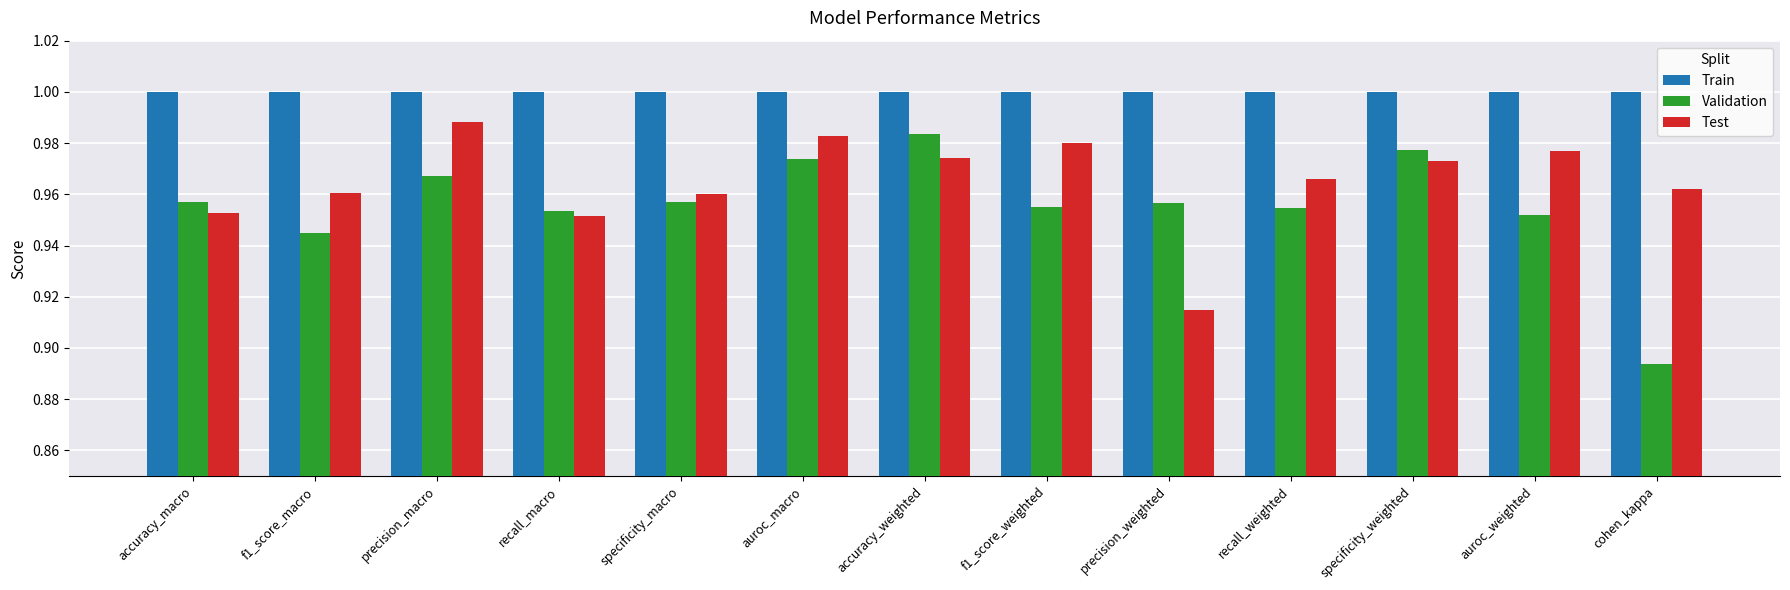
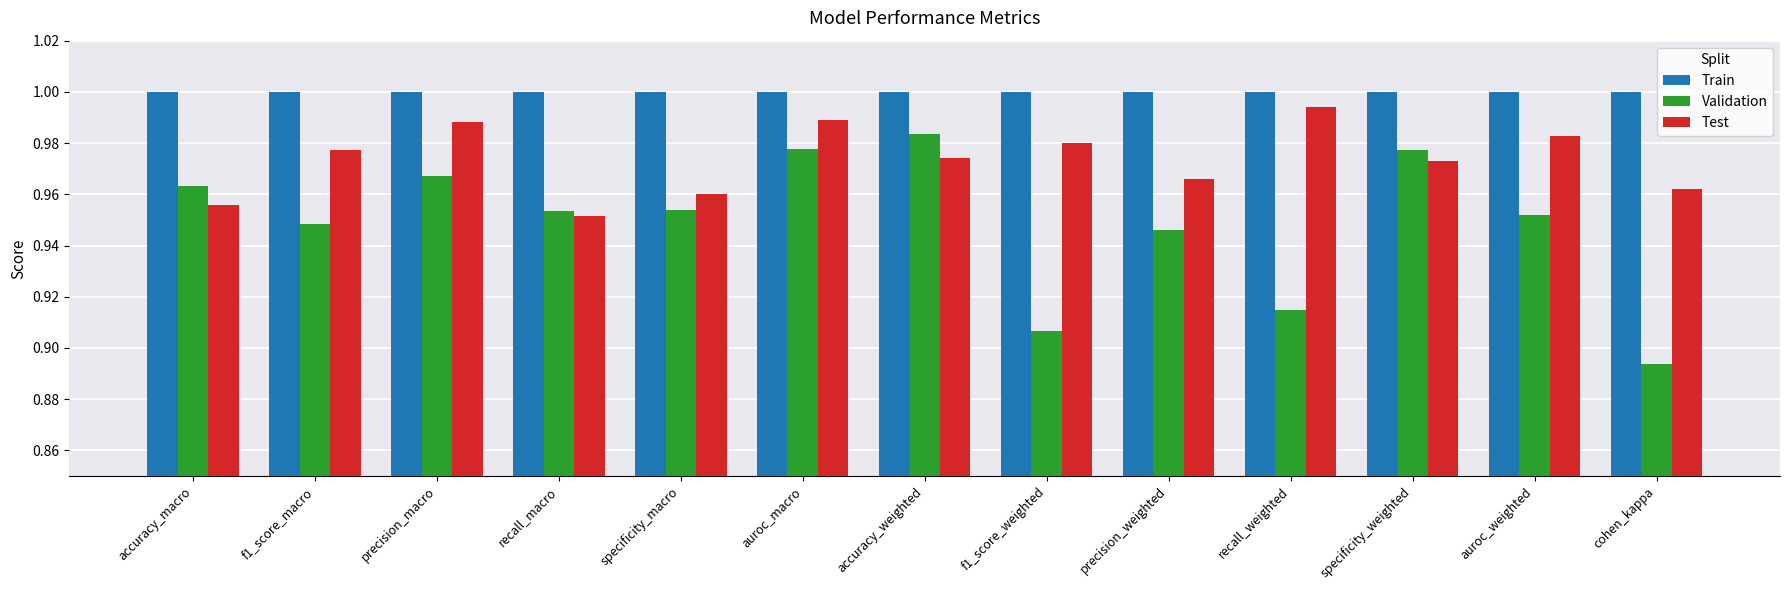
  {
    "Train": {
      "accuracy_macro": 1.000,
      "f1_score_macro": 1.000,
      "precision_macro": 1.000,
      "recall_macro": 1.000,
      "specificity_macro": 1.000,
      "auroc_macro": 1.000,
      "accuracy_weighted": 1.000,
      "f1_score_weighted": 1.000,
      "precision_weighted": 1.000,
      "recall_weighted": 1.000,
      "specificity_weighted": 1.000,
      "auroc_weighted": 1.000,
      "cohen_kappa": 1.000
    },
    "Validation": {
-     "accuracy_macro": 0.957,
-     "f1_score_macro": 0.945,
+     "accuracy_macro": 0.963,
+     "f1_score_macro": 0.949,
      "precision_macro": 0.967,
      "recall_macro": 0.953,
-     "specificity_macro": 0.957,
-     "auroc_macro": 0.974,
+     "specificity_macro": 0.954,
+     "auroc_macro": 0.978,
      "accuracy_weighted": 0.984,
-     "f1_score_weighted": 0.955,
-     "precision_weighted": 0.956,
-     "recall_weighted": 0.955,
+     "f1_score_weighted": 0.907,
+     "precision_weighted": 0.946,
+     "recall_weighted": 0.915,
      "specificity_weighted": 0.977,
      "auroc_weighted": 0.952,
      "cohen_kappa": 0.894
    },
    "Test": {
-     "accuracy_macro": 0.953,
-     "f1_score_macro": 0.960,
+     "accuracy_macro": 0.956,
+     "f1_score_macro": 0.977,
      "precision_macro": 0.988,
      "recall_macro": 0.951,
      "specificity_macro": 0.960,
-     "auroc_macro": 0.983,
+     "auroc_macro": 0.989,
      "accuracy_weighted": 0.974,
      "f1_score_weighted": 0.980,
-     "precision_weighted": 0.915,
-     "recall_weighted": 0.966,
+     "precision_weighted": 0.966,
+     "recall_weighted": 0.994,
      "specificity_weighted": 0.973,
-     "auroc_weighted": 0.977,
+     "auroc_weighted": 0.983,
      "cohen_kappa": 0.962
    }
  }
